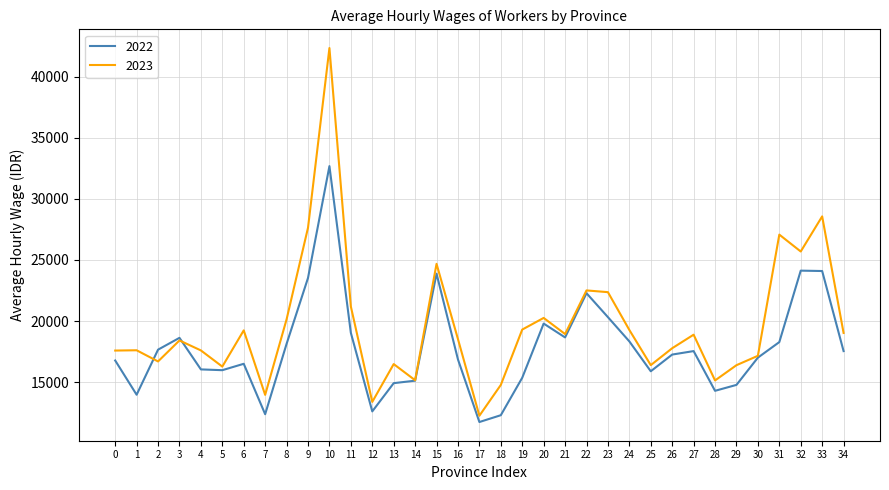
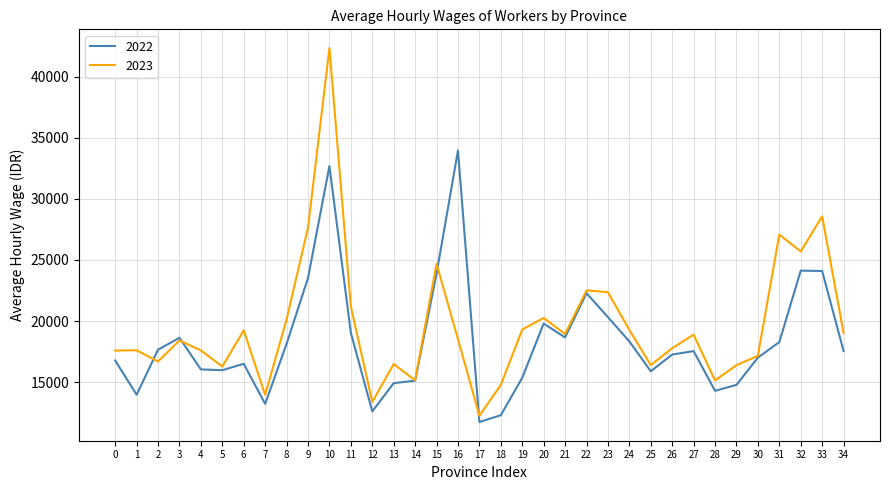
  {
    "2022": {
      "0": 16800,
      "1": 14000,
      "2": 17700,
      "3": 18600,
      "4": 16000,
      "5": 16000,
      "6": 16500,
-     "7": 12400,
+     "7": 13200,
      "8": 18100,
      "9": 23500,
      "10": 32700,
      "11": 19000,
      "12": 12600,
      "13": 14900,
      "15": 23900,
-     "16": 16900,
+     "16": 34000,
      "17": 11700,
      "18": 12300,
      "19": 15400,
      "20": 19800,
      "21": 18700,
      "22": 22300,
      "23": 20300,
      "24": 18300,
      "25": 15900,
      "26": 17300,
      "27": 17500,
      "28": 14300,
      "29": 14800,
      "31": 18300,
      "32": 24100,
      "33": 24100,
      "34": 17500
    },
    "2023": {
      "0": 17600,
      "1": 17600,
      "2": 16700,
      "3": 18400,
      "4": 17600,
      "5": 16300,
      "6": 19200,
      "7": 14000,
      "8": 20100,
      "9": 27600,
      "10": 42400,
      "11": 21200,
      "12": 13400,
      "13": 16500,
      "15": 24700,
      "16": 18500,
      "17": 12300,
      "18": 14800,
      "19": 19300,
      "20": 20300,
      "21": 18900,
      "22": 22500,
      "23": 22400,
      "24": 19300,
      "25": 16400,
      "26": 17800,
      "27": 18900,
      "28": 15100,
      "29": 16400,
      "31": 27100,
      "32": 25700,
      "33": 28600,
      "34": 19000
    }
  }
